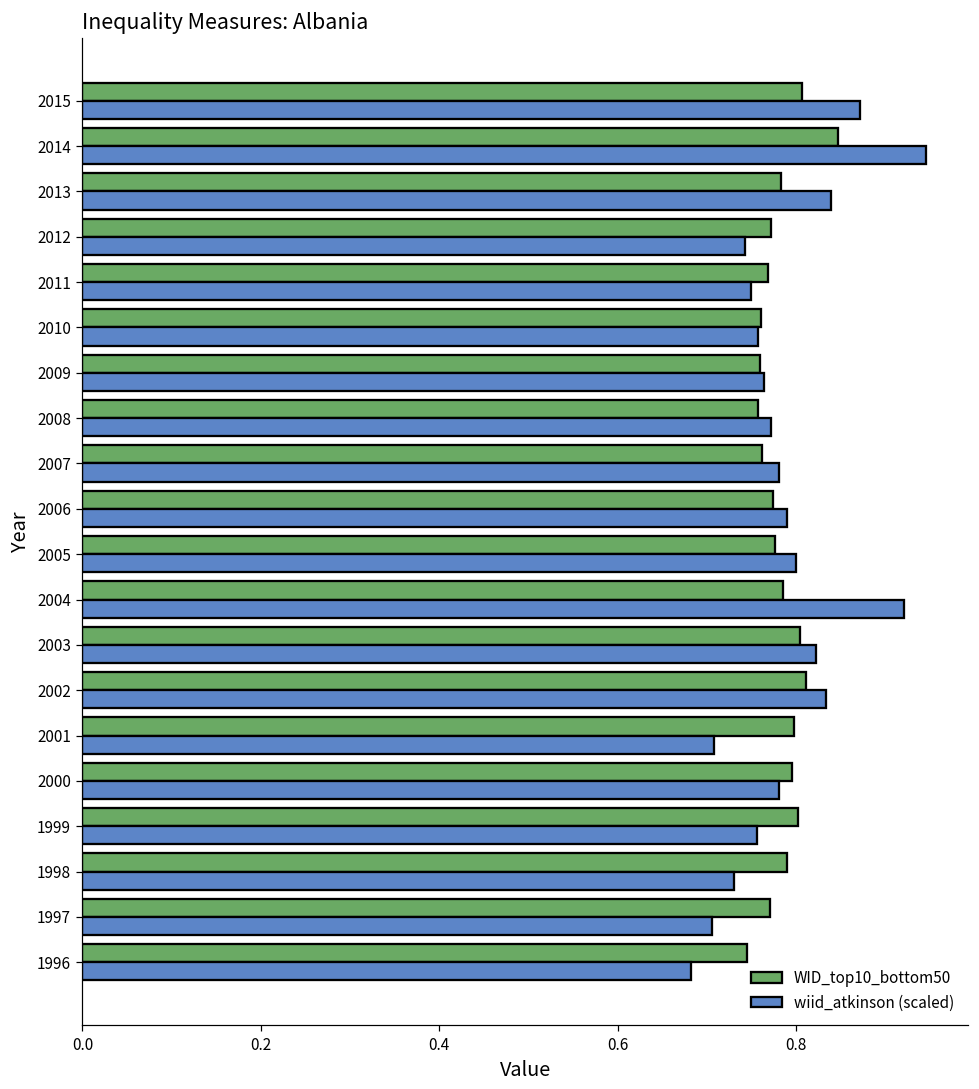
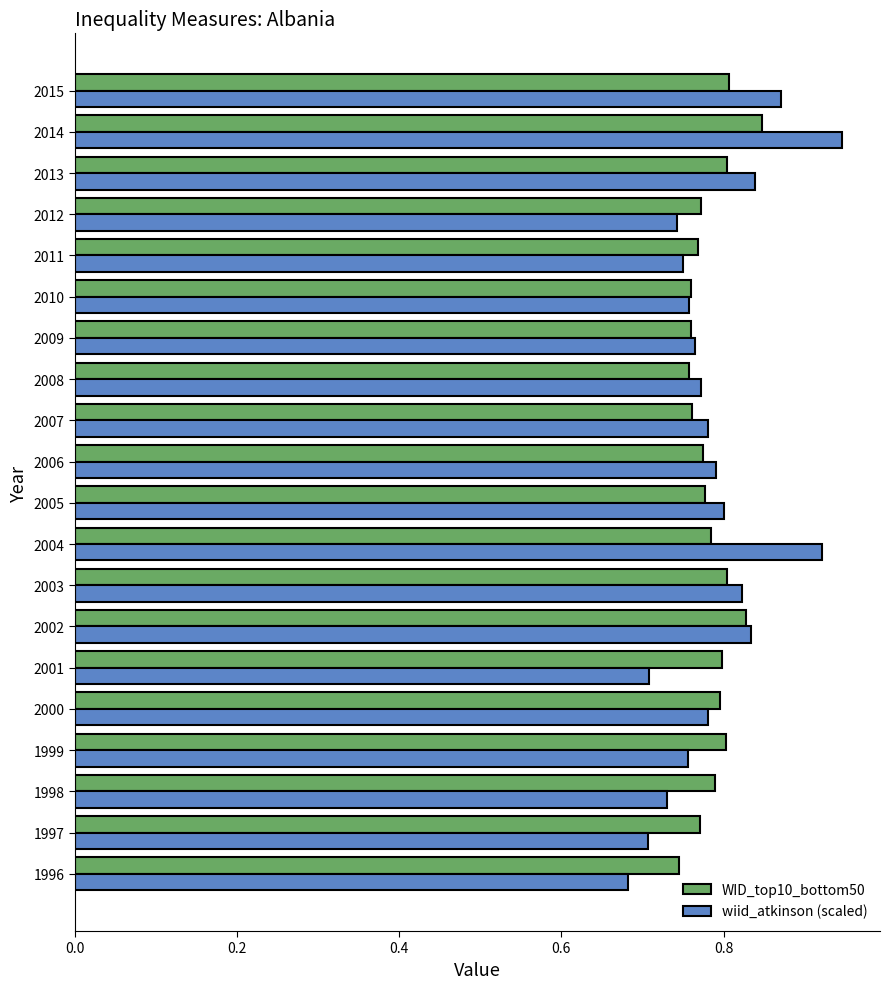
  {
    "WID_top10_bottom50": {
      "2015": 0.81,
      "2014": 0.85,
-     "2013": 0.78,
+     "2013": 0.80,
      "2012": 0.77,
      "2011": 0.77,
      "2010": 0.76,
      "2009": 0.76,
      "2008": 0.76,
      "2007": 0.76,
      "2006": 0.77,
      "2005": 0.78,
      "2004": 0.79,
      "2003": 0.80,
-     "2002": 0.81,
+     "2002": 0.83,
      "2001": 0.80,
      "2000": 0.80,
      "1999": 0.80,
      "1998": 0.79,
      "1997": 0.77,
      "1996": 0.75
    },
    "wiid_atkinson (scaled)": {
      "2015": 0.87,
      "2014": 0.95,
      "2013": 0.84,
      "2012": 0.74,
      "2011": 0.75,
      "2010": 0.76,
      "2009": 0.76,
      "2008": 0.77,
      "2007": 0.78,
      "2006": 0.79,
      "2005": 0.80,
      "2004": 0.92,
      "2003": 0.82,
      "2002": 0.83,
      "2001": 0.71,
      "2000": 0.78,
      "1999": 0.76,
      "1998": 0.73,
      "1997": 0.71,
      "1996": 0.68
    }
  }
